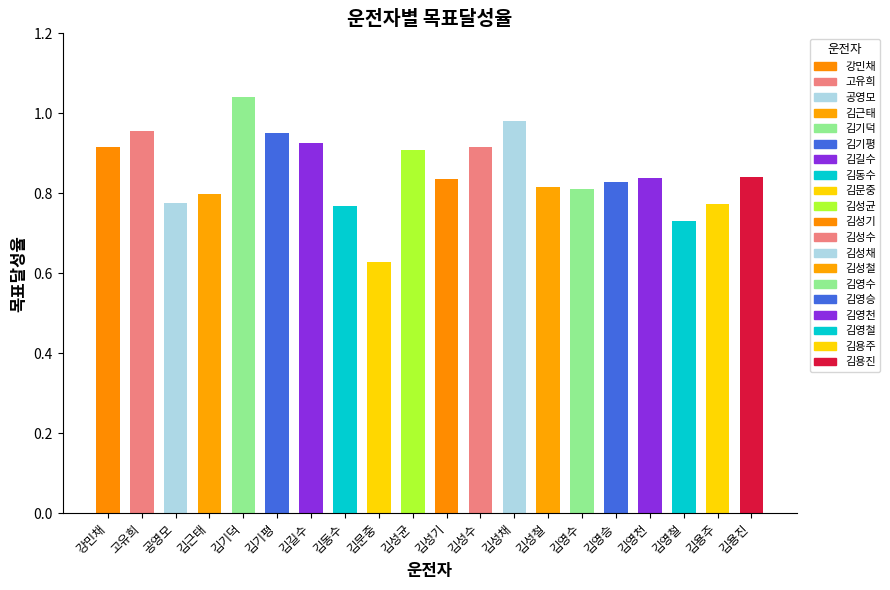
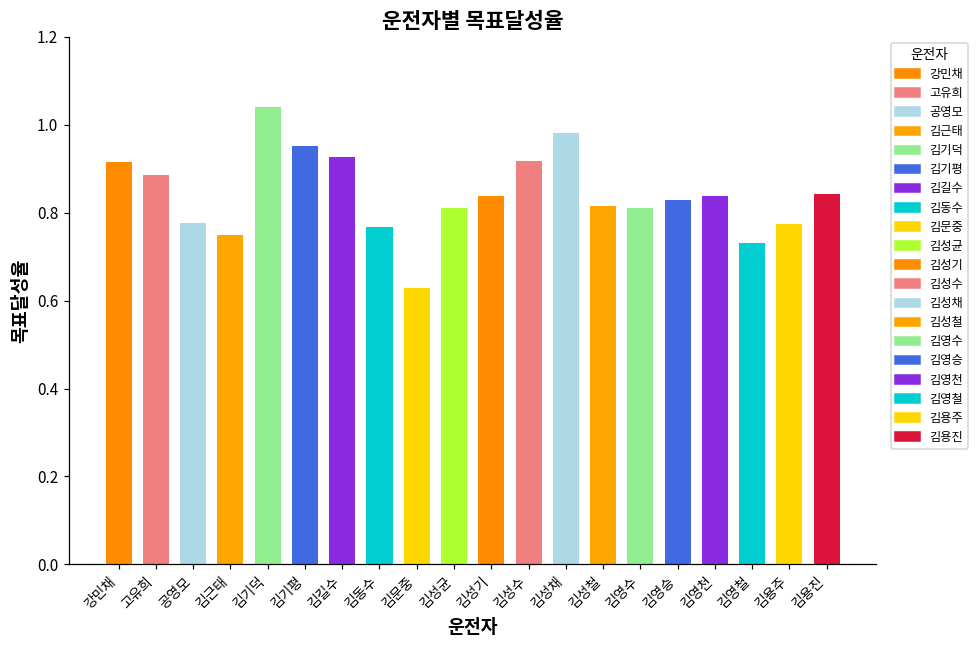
  {
    "강민채": 0.92,
-   "고유희": 0.96,
+   "고유희": 0.89,
    "공영모": 0.78,
-   "김근태": 0.80,
+   "김근태": 0.75,
    "김기덕": 1.04,
    "김기평": 0.95,
    "김길수": 0.93,
    "김동수": 0.77,
    "김문중": 0.63,
-   "김성균": 0.91,
+   "김성균": 0.81,
    "김성기": 0.84,
    "김성수": 0.92,
    "김성채": 0.98,
    "김성철": 0.82,
    "김영수": 0.81,
    "김영승": 0.83,
    "김영천": 0.84,
    "김영철": 0.73,
    "김용주": 0.77,
    "김용진": 0.84
  }
